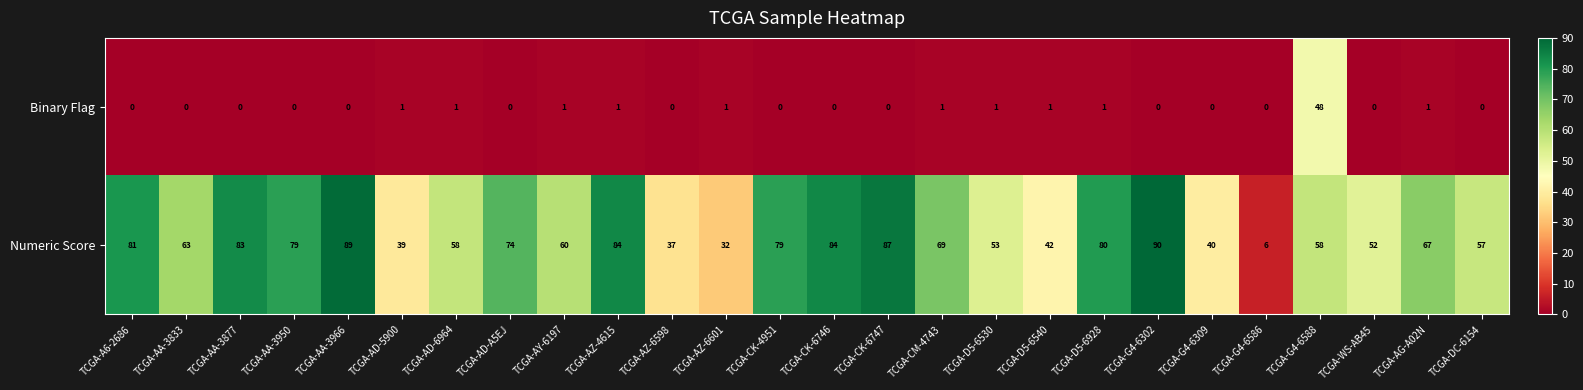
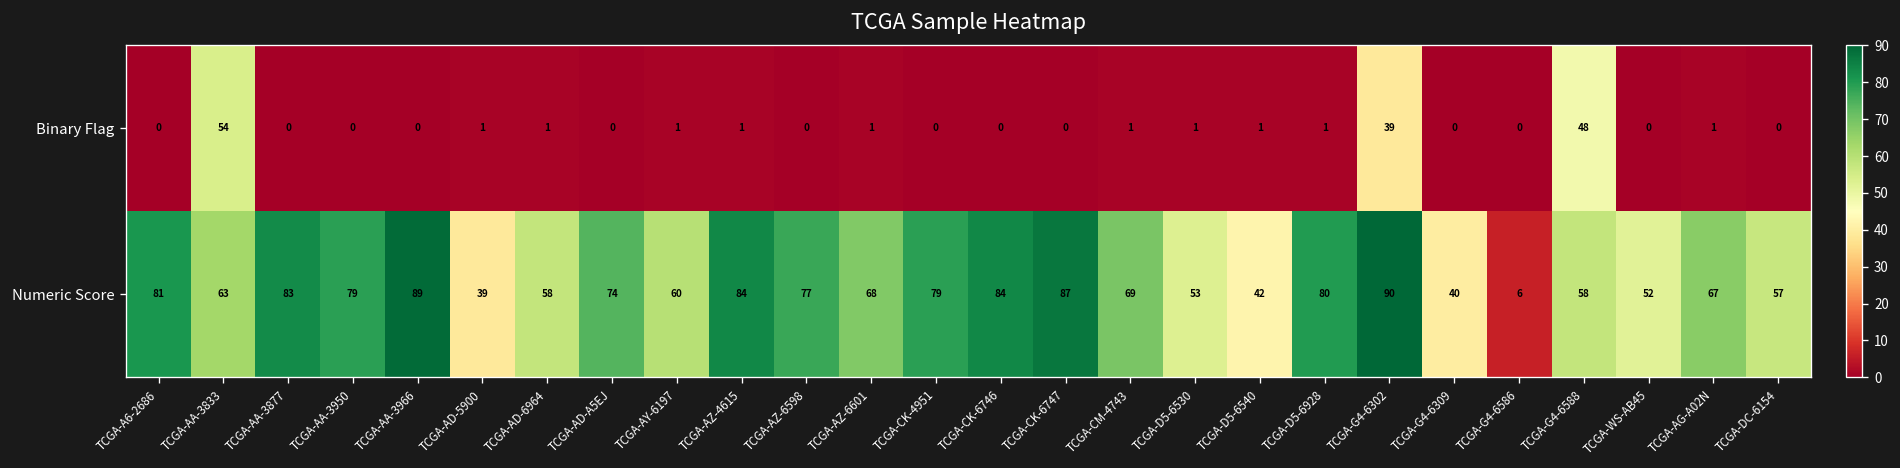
  {
    "Binary Flag": {
      "TCGA-A6-2686": 0,
-     "TCGA-AA-3833": 0,
+     "TCGA-AA-3833": 54,
      "TCGA-AA-3877": 0,
      "TCGA-AA-3950": 0,
      "TCGA-AA-3966": 0,
      "TCGA-AD-5900": 1,
      "TCGA-AD-6964": 1,
      "TCGA-AD-A5EJ": 0,
      "TCGA-AY-6197": 1,
      "TCGA-AZ-4615": 1,
      "TCGA-AZ-6598": 0,
      "TCGA-AZ-6601": 1,
      "TCGA-CK-4951": 0,
      "TCGA-CK-6746": 0,
      "TCGA-CK-6747": 0,
      "TCGA-CM-4743": 1,
      "TCGA-D5-6530": 1,
      "TCGA-D5-6540": 1,
      "TCGA-D5-6928": 1,
-     "TCGA-G4-6302": 0,
+     "TCGA-G4-6302": 39,
      "TCGA-G4-6309": 0,
      "TCGA-G4-6586": 0,
      "TCGA-G4-6588": 48,
      "TCGA-WS-AB45": 0,
      "TCGA-AG-A02N": 1,
      "TCGA-DC-6154": 0
    },
    "Numeric Score": {
      "TCGA-A6-2686": 81,
      "TCGA-AA-3833": 63,
      "TCGA-AA-3877": 83,
      "TCGA-AA-3950": 79,
      "TCGA-AA-3966": 89,
      "TCGA-AD-5900": 39,
      "TCGA-AD-6964": 58,
      "TCGA-AD-A5EJ": 74,
      "TCGA-AY-6197": 60,
      "TCGA-AZ-4615": 84,
-     "TCGA-AZ-6598": 37,
-     "TCGA-AZ-6601": 32,
+     "TCGA-AZ-6598": 77,
+     "TCGA-AZ-6601": 68,
      "TCGA-CK-4951": 79,
      "TCGA-CK-6746": 84,
      "TCGA-CK-6747": 87,
      "TCGA-CM-4743": 69,
      "TCGA-D5-6530": 53,
      "TCGA-D5-6540": 42,
      "TCGA-D5-6928": 80,
      "TCGA-G4-6302": 90,
      "TCGA-G4-6309": 40,
      "TCGA-G4-6586": 6,
      "TCGA-G4-6588": 58,
      "TCGA-WS-AB45": 52,
      "TCGA-AG-A02N": 67,
      "TCGA-DC-6154": 57
    }
  }
